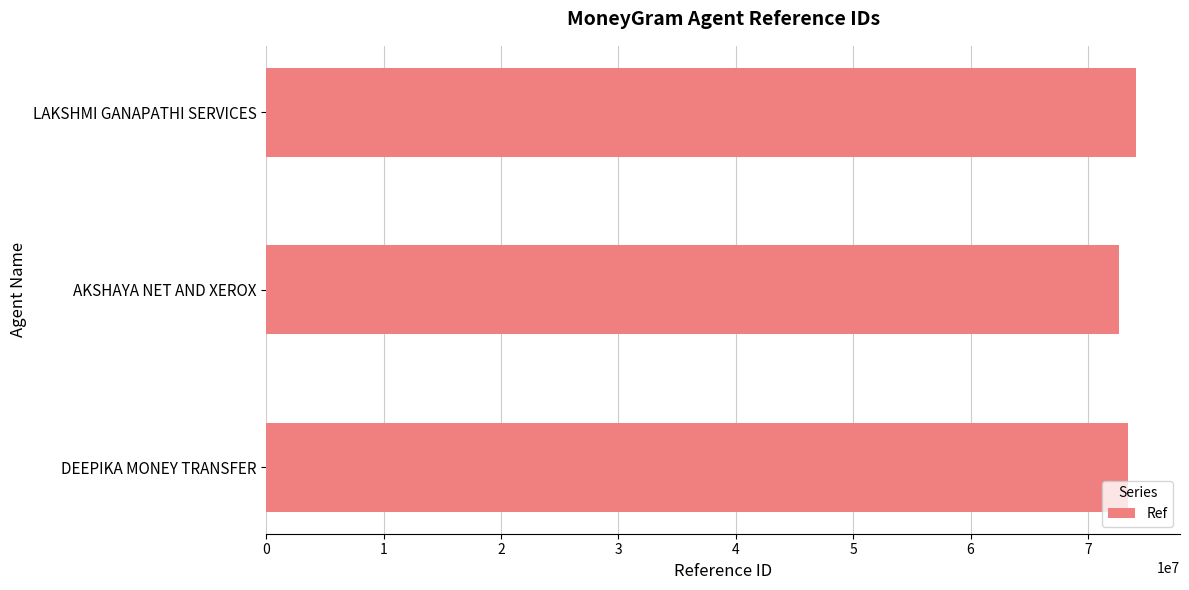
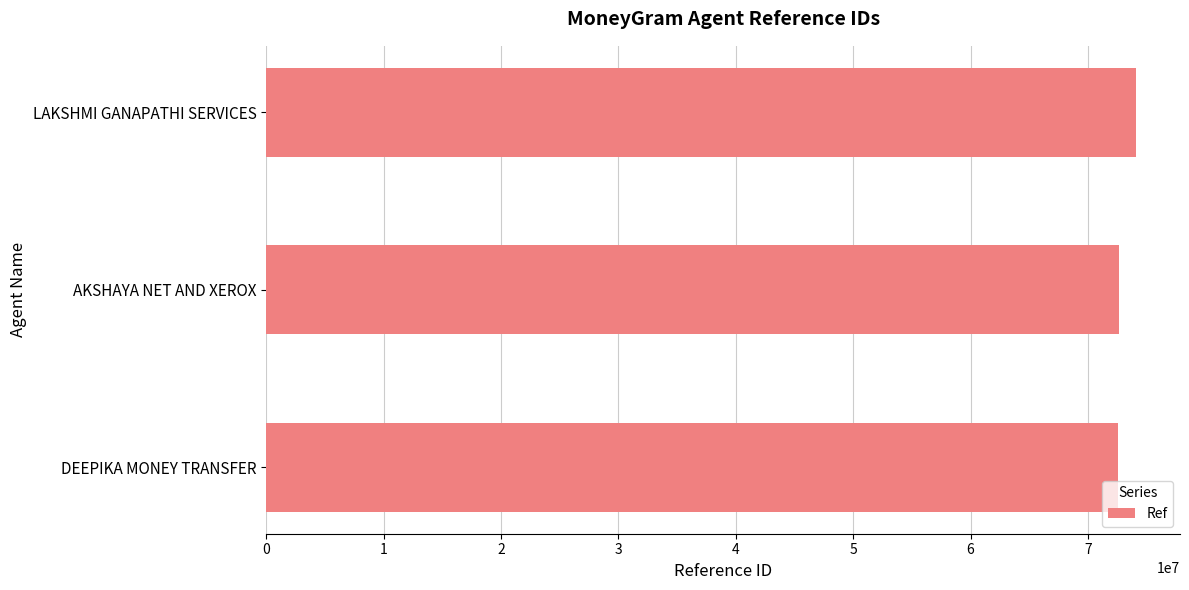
  {
    "LAKSHMI GANAPATHI SERVICES": 74100000,
    "AKSHAYA NET AND XEROX": 72700000,
-   "DEEPIKA MONEY TRANSFER": 73400000
+   "DEEPIKA MONEY TRANSFER": 72600000
  }
